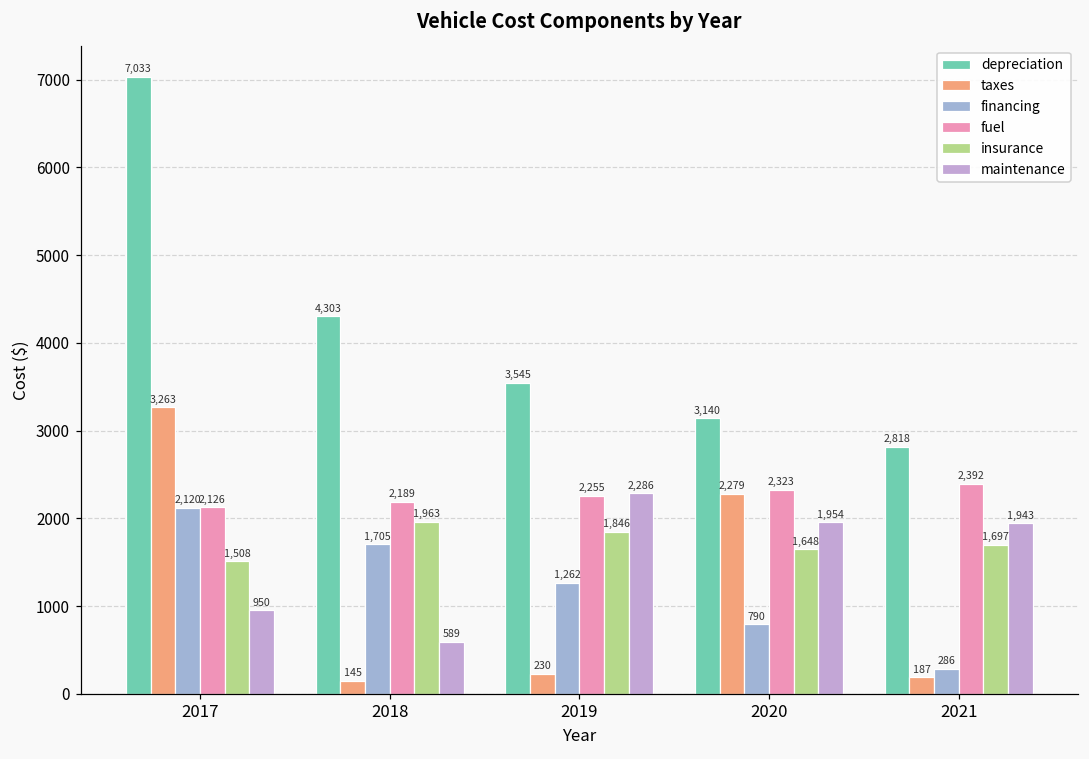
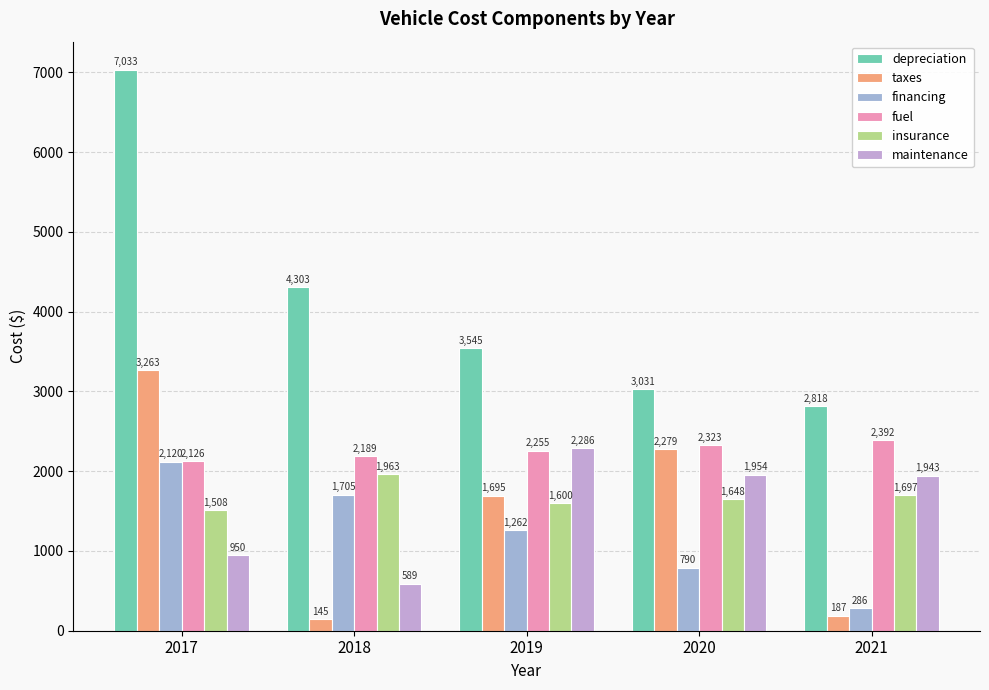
  {
    "depreciation": {
      "2017": "7,033",
      "2018": "4,303",
      "2019": "3,545",
-     "2020": "3,140",
+     "2020": "3,031",
      "2021": "2,818"
    },
    "taxes": {
      "2017": "3,263",
      "2018": "145",
-     "2019": "230",
+     "2019": "1,695",
      "2020": "2,279",
      "2021": "187"
    },
    "insurance": {
      "2017": "1,508",
      "2018": "1,963",
-     "2019": "1,846",
+     "2019": "1,600",
      "2020": "1,648",
      "2021": "1,697"
    }
  }
